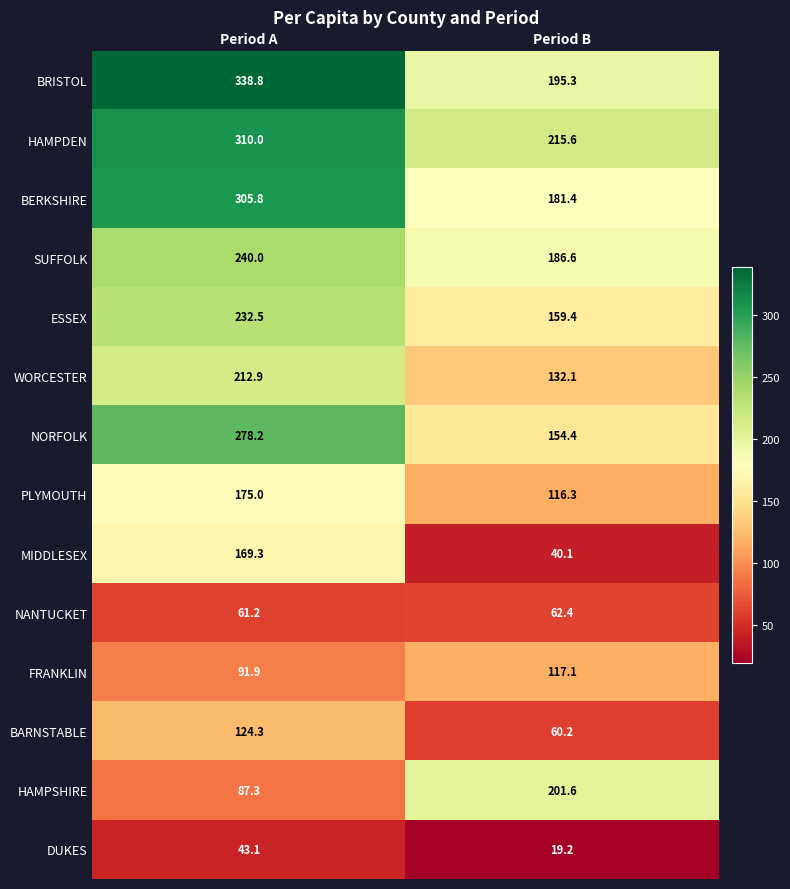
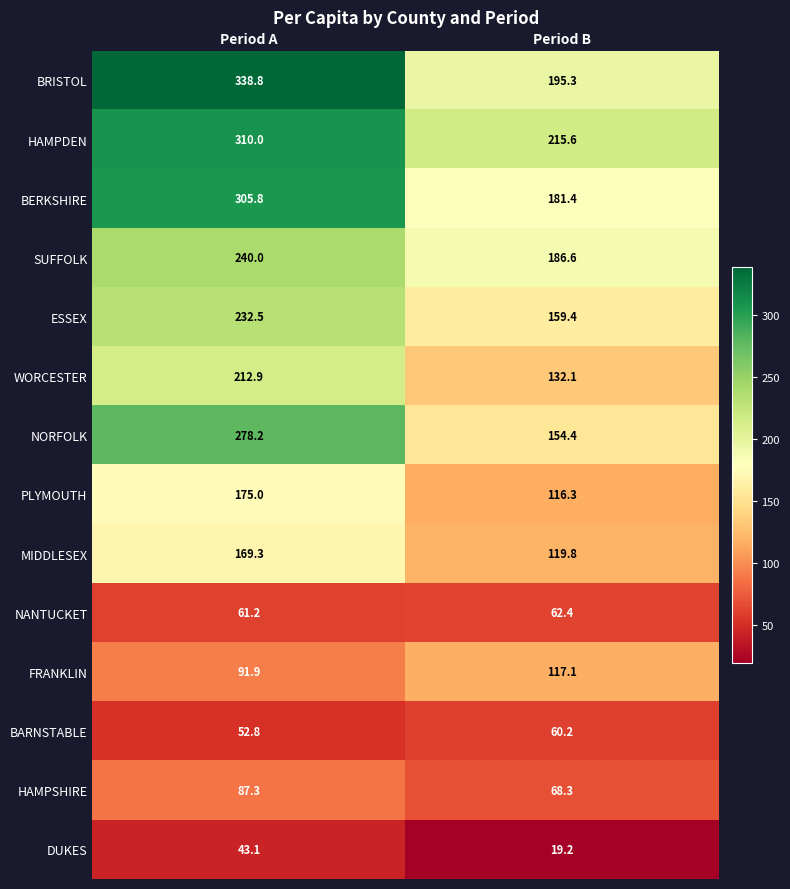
  {
    "BRISTOL": {
      "Period A": 338.8,
      "Period B": 195.3
    },
    "HAMPDEN": {
      "Period A": 310.0,
      "Period B": 215.6
    },
    "BERKSHIRE": {
      "Period A": 305.8,
      "Period B": 181.4
    },
    "SUFFOLK": {
      "Period A": 240.0,
      "Period B": 186.6
    },
    "ESSEX": {
      "Period A": 232.5,
      "Period B": 159.4
    },
    "WORCESTER": {
      "Period A": 212.9,
      "Period B": 132.1
    },
    "NORFOLK": {
      "Period A": 278.2,
      "Period B": 154.4
    },
    "PLYMOUTH": {
      "Period A": 175.0,
      "Period B": 116.3
    },
    "MIDDLESEX": {
      "Period A": 169.3,
-     "Period B": 40.1
+     "Period B": 119.8
    },
    "NANTUCKET": {
      "Period A": 61.2,
      "Period B": 62.4
    },
    "FRANKLIN": {
      "Period A": 91.9,
      "Period B": 117.1
    },
    "BARNSTABLE": {
-     "Period A": 124.3,
+     "Period A": 52.8,
      "Period B": 60.2
    },
    "HAMPSHIRE": {
      "Period A": 87.3,
-     "Period B": 201.6
+     "Period B": 68.3
    },
    "DUKES": {
      "Period A": 43.1,
      "Period B": 19.2
    }
  }
